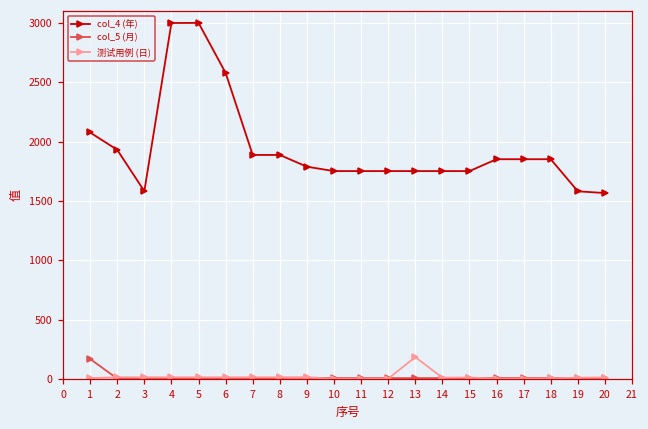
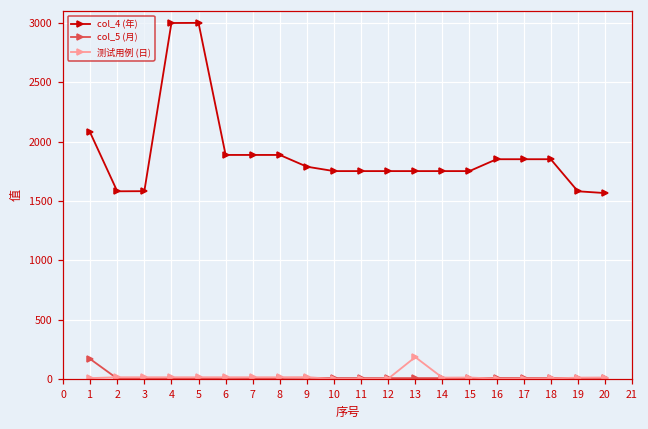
  {
    "col_4 (年)": {
      "1": 2080,
-     "2": 1930,
+     "2": 1580,
      "3": 1580,
      "4": 3000,
      "5": 3000,
-     "6": 2580,
+     "6": 1890,
      "7": 1890,
      "8": 1890,
      "9": 1790,
      "10": 1750,
      "11": 1750,
      "12": 1750,
      "13": 1750,
      "14": 1750,
      "15": 1750,
      "16": 1850,
      "17": 1850,
      "18": 1850,
      "19": 1580,
      "20": 1570
    },
    "col_5 (月)": {
      "1": 170,
      "13": 10
    },
    "测试用例 (日)": {
      "1": 10,
      "13": 190
    }
  }
